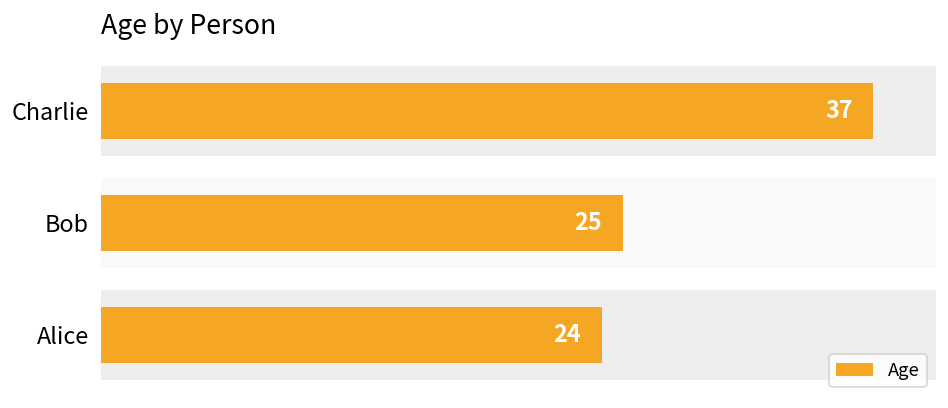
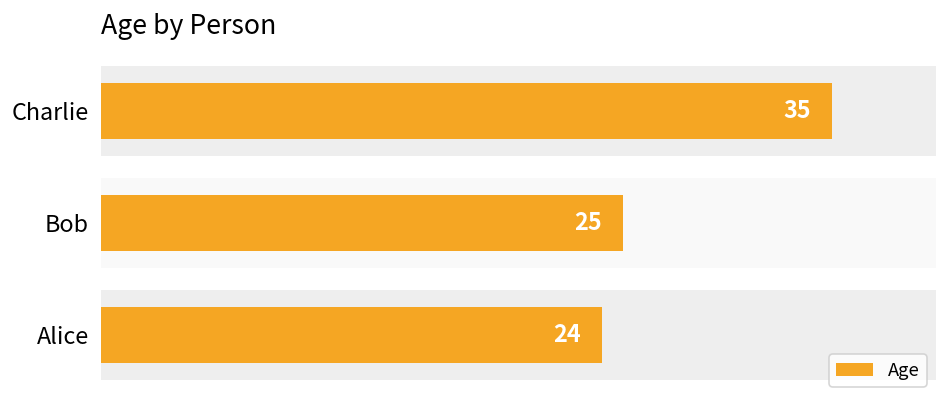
  {
    "Age": {
-     "Charlie": 37
+     "Charlie": 35
    }
  }
